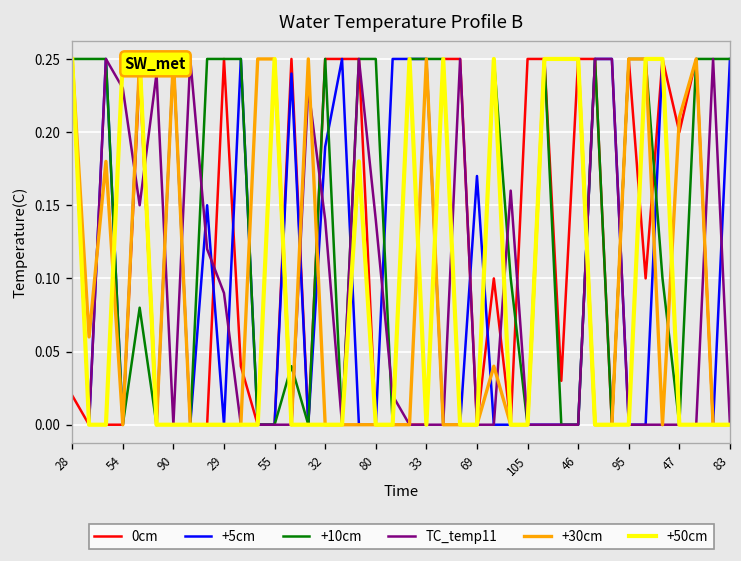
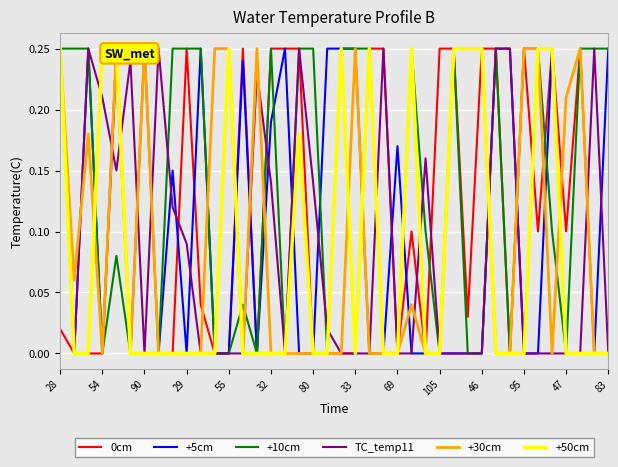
  {
    "0cm": {
      "105": 0.250,
-     "47": 0.2
+     "47": 0.1
    },
    "+5cm": {
      "69": 0.17
    },
    "+10cm": {
      "80": 0.25
    },
    "TC_temp11": {
-     "54": 0.23,
+     "54": 0.21,
      "80": 0.14
    },
    "+30cm": {
      "47": 0.21
    }
  }
